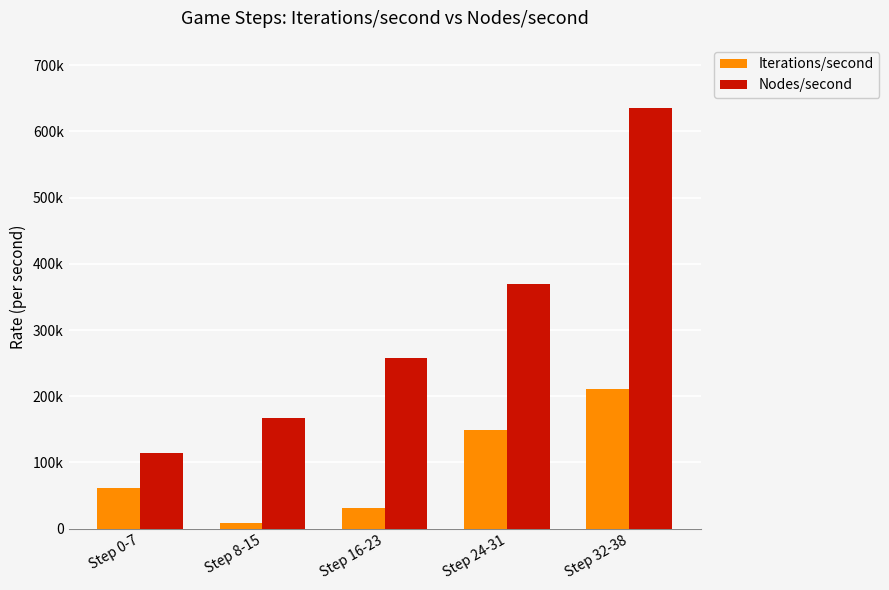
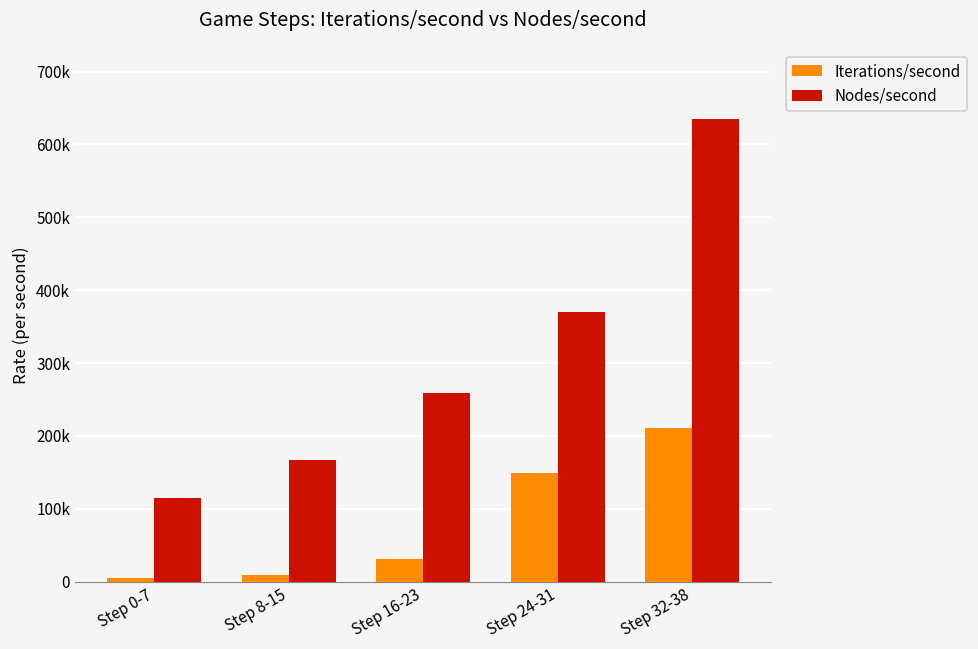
  {
    "Iterations/second": {
-     "Step 0-7": 60000,
+     "Step 0-7": 10000,
      "Step 8-15": 10000,
      "Step 16-23": 30000,
      "Step 24-31": 150000,
      "Step 32-38": 210000
    },
    "Nodes/second": {
      "Step 0-7": 110000,
      "Step 8-15": 170000,
      "Step 16-23": 260000,
      "Step 24-31": 370000,
      "Step 32-38": 640000
    }
  }
